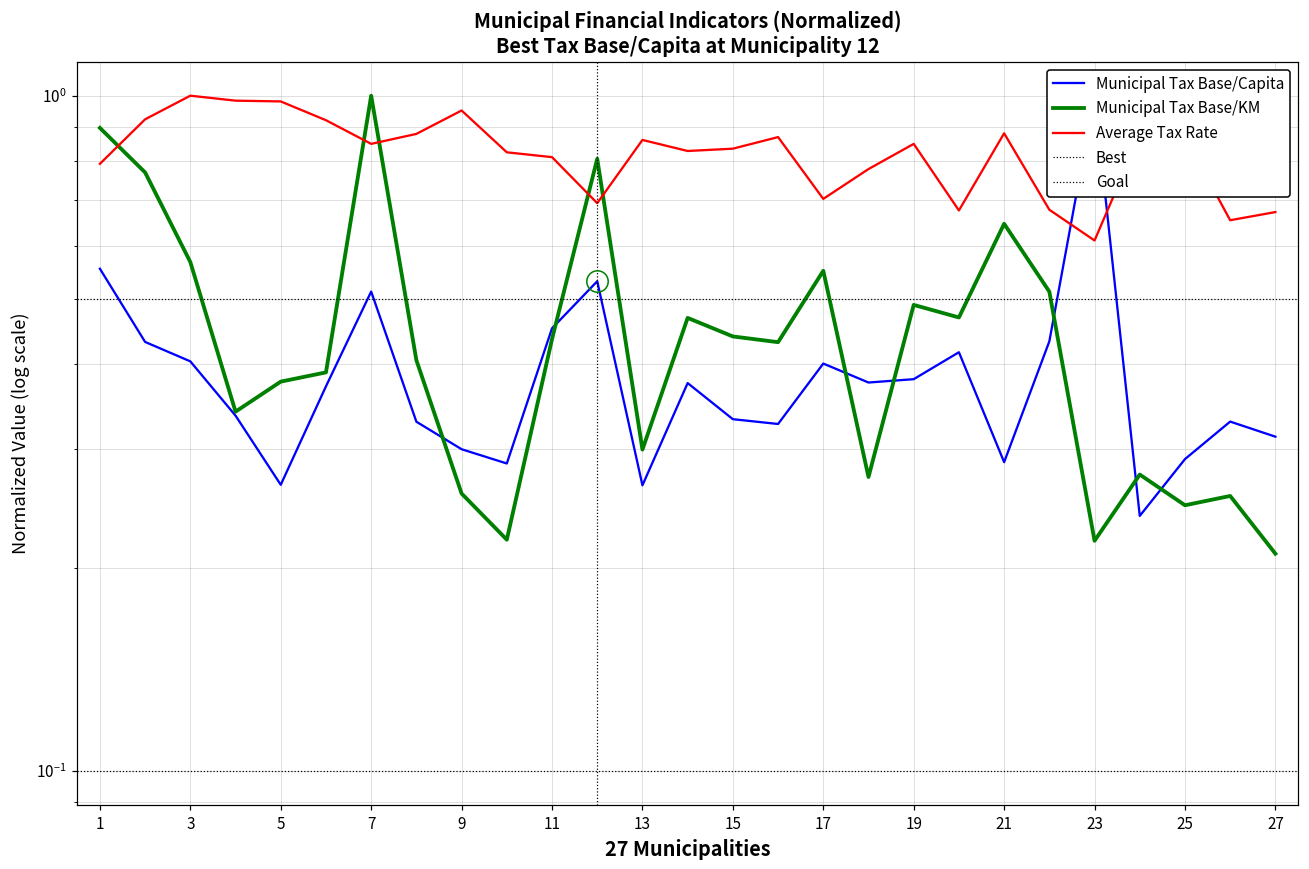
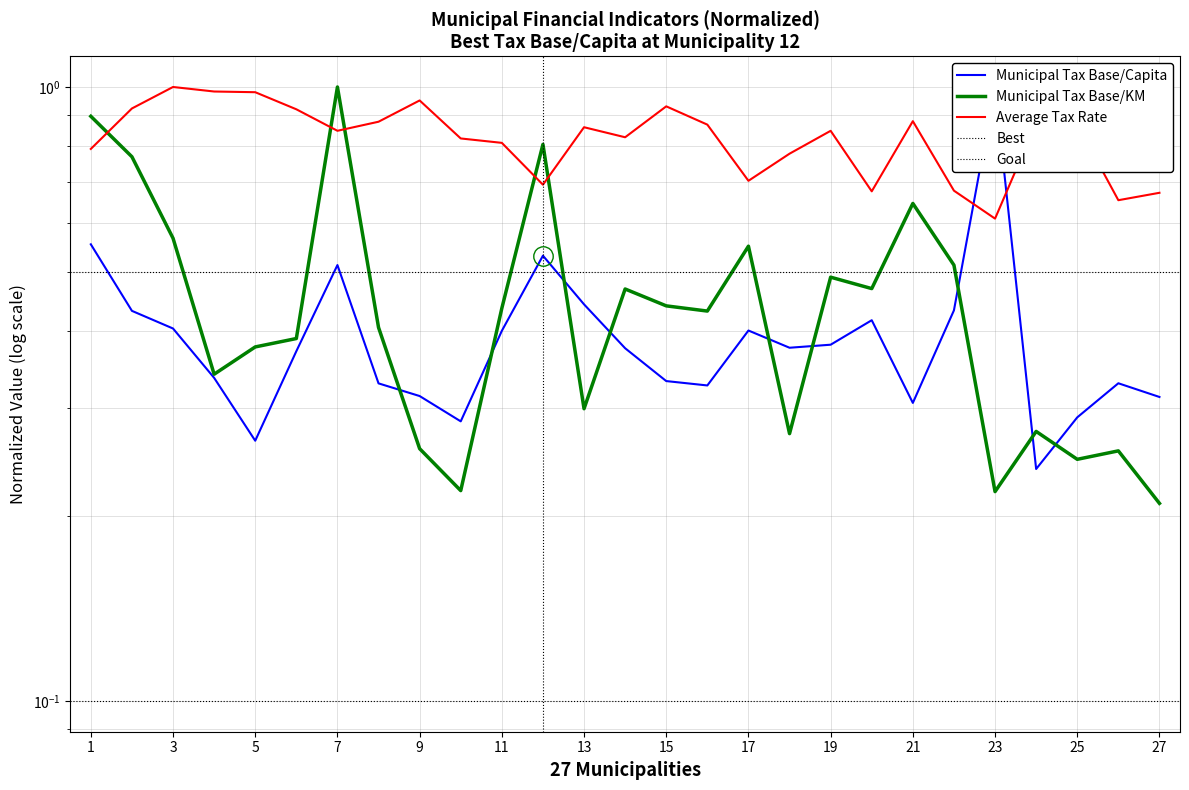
  {
    "Municipal Tax Base/Capita": {
      "1": 0.55,
      "3": 0.40,
      "5": 0.265,
      "7": 0.51,
-     "9": 0.30,
-     "11": 0.45,
-     "13": 0.265,
+     "9": 0.31,
+     "11": 0.40,
+     "13": 0.44,
      "15": 0.33,
      "17": 0.40,
      "19": 0.38,
-     "21": 0.29,
+     "21": 0.31,
      "25": 0.29,
      "27": 0.31
    },
    "Average Tax Rate": {
      "1": 0.79,
      "3": 1.00,
      "5": 0.98,
      "7": 0.85,
      "9": 0.95,
      "11": 0.81,
      "13": 0.86,
-     "15": 0.83,
+     "15": 0.93,
      "17": 0.70,
      "19": 0.85,
      "21": 0.88,
      "23": 0.61,
      "27": 0.67
    }
  }
